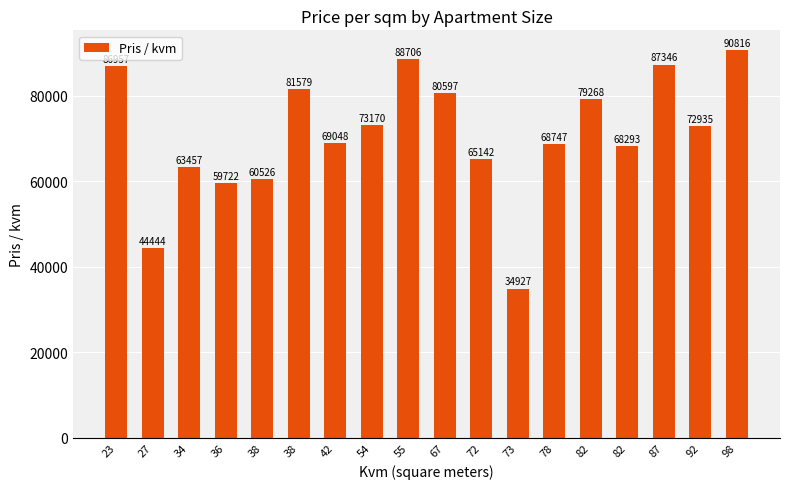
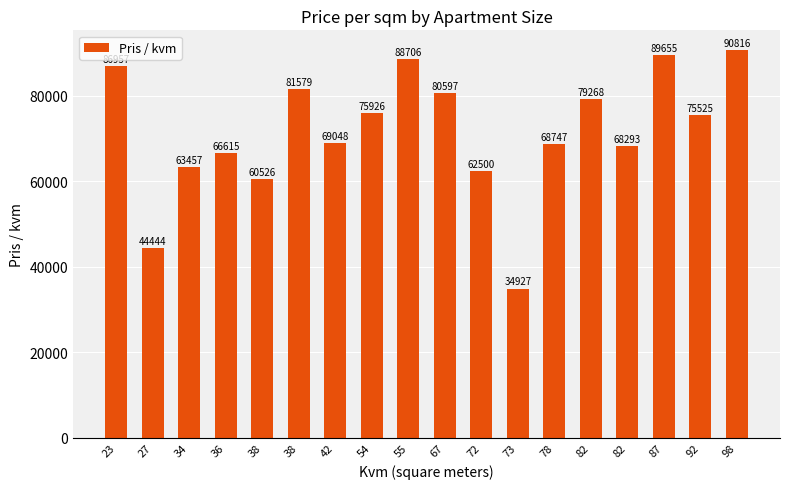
  {
    "27": 44444,
    "34": 63457,
-   "36": 59722,
+   "36": 66615,
    "42": 69048,
-   "54": 73170,
+   "54": 75926,
    "55": 88706,
    "67": 80597,
-   "72": 65142,
+   "72": 62500,
    "73": 34927,
    "78": 68747,
-   "87": 87346,
-   "92": 72935,
+   "87": 89655,
+   "92": 75525,
    "98": 90816
  }
